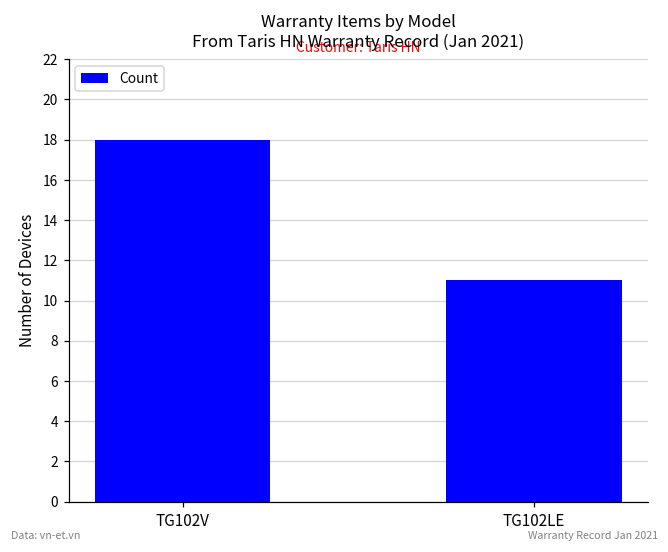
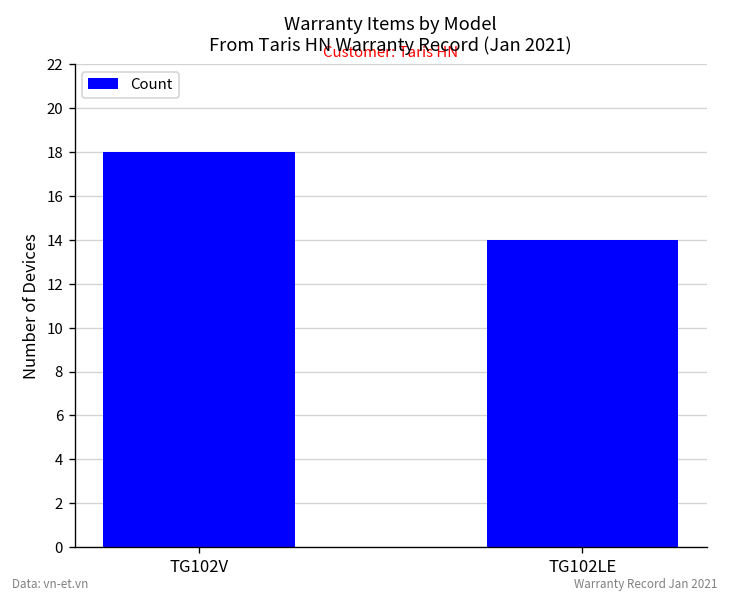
  {
    "TG102V": 18,
-   "TG102LE": 11
+   "TG102LE": 14
  }
